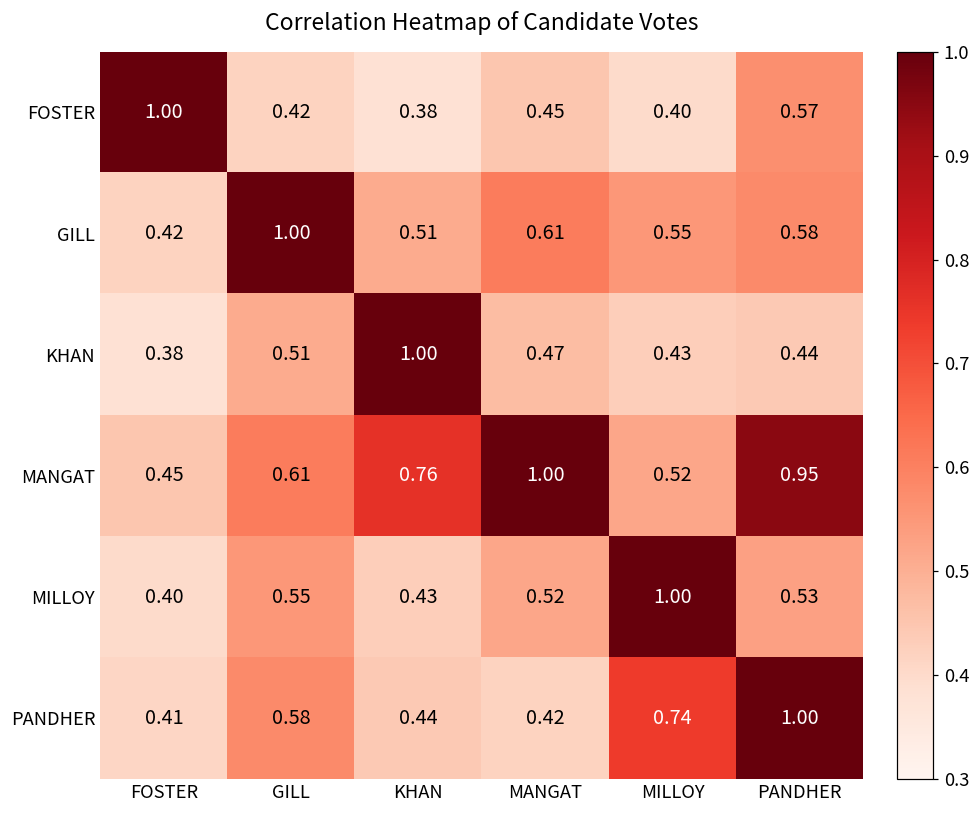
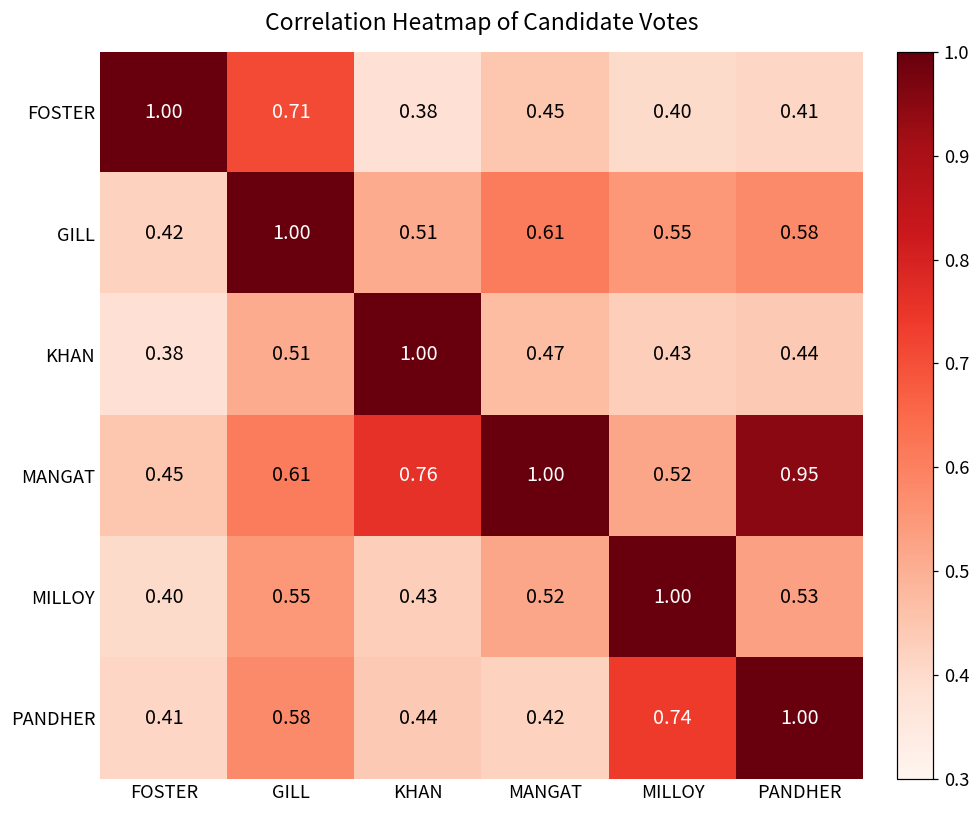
  {
    "FOSTER": {
      "FOSTER": 1.00,
-     "GILL": 0.42,
+     "GILL": 0.71,
      "KHAN": 0.38,
      "MANGAT": 0.45,
      "MILLOY": 0.40,
-     "PANDHER": 0.57
+     "PANDHER": 0.41
    },
    "GILL": {
      "FOSTER": 0.42,
      "GILL": 1.00,
      "KHAN": 0.51,
      "MANGAT": 0.61,
      "MILLOY": 0.55,
      "PANDHER": 0.58
    },
    "KHAN": {
      "FOSTER": 0.38,
      "GILL": 0.51,
      "KHAN": 1.00,
      "MANGAT": 0.47,
      "MILLOY": 0.43,
      "PANDHER": 0.44
    },
    "MANGAT": {
      "FOSTER": 0.45,
      "GILL": 0.61,
      "KHAN": 0.76,
      "MANGAT": 1.00,
      "MILLOY": 0.52,
      "PANDHER": 0.95
    },
    "MILLOY": {
      "FOSTER": 0.40,
      "GILL": 0.55,
      "KHAN": 0.43,
      "MANGAT": 0.52,
      "MILLOY": 1.00,
      "PANDHER": 0.53
    },
    "PANDHER": {
      "FOSTER": 0.41,
      "GILL": 0.58,
      "KHAN": 0.44,
      "MANGAT": 0.42,
      "MILLOY": 0.74,
      "PANDHER": 1.00
    }
  }
